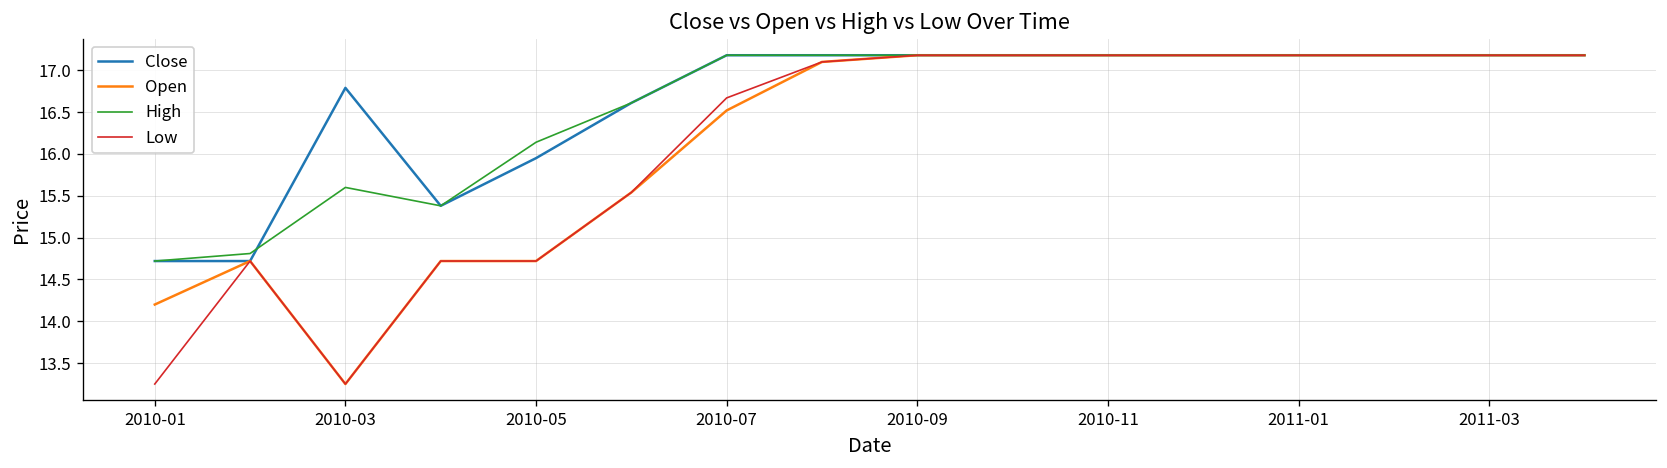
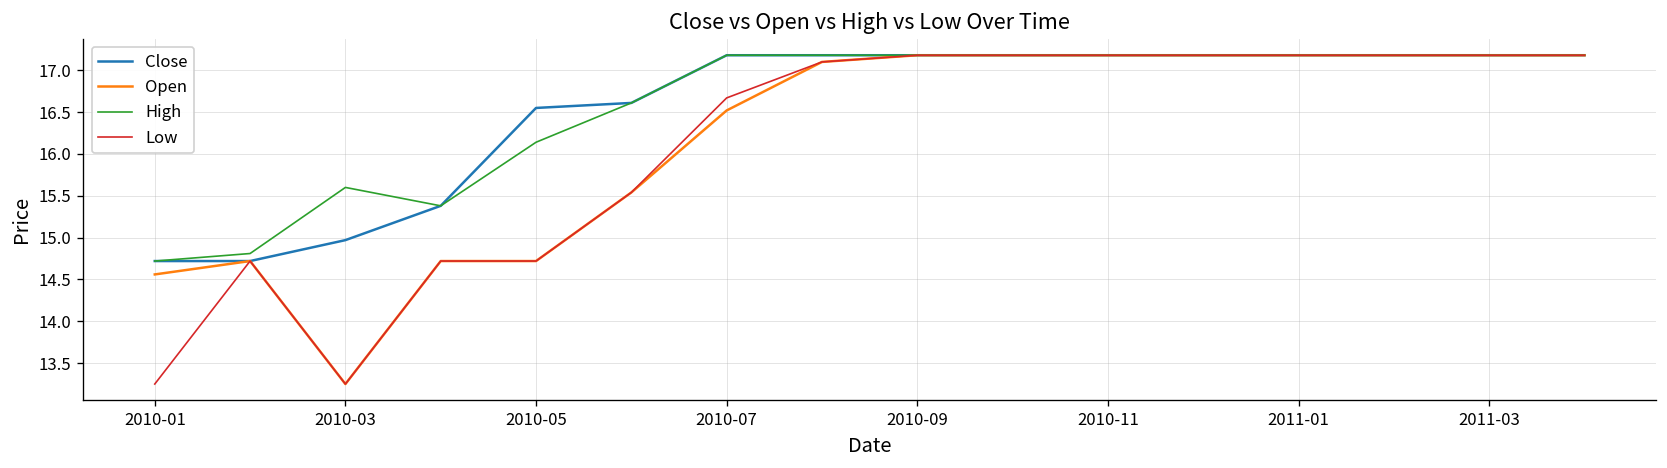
  {
    "Close": {
-     "2010-03": 16.8,
-     "2010-05": 16.0
+     "2010-03": 15.0,
+     "2010-05": 16.6
    },
    "Open": {
-     "2010-01": 14.2,
+     "2010-01": 14.6,
      "2010-07": 16.5
    },
    "High": {
      "2010-03": 15.6,
      "2010-05": 16.1
    },
    "Low": {
      "2010-01": 13.3,
      "2010-07": 16.7
    }
  }
